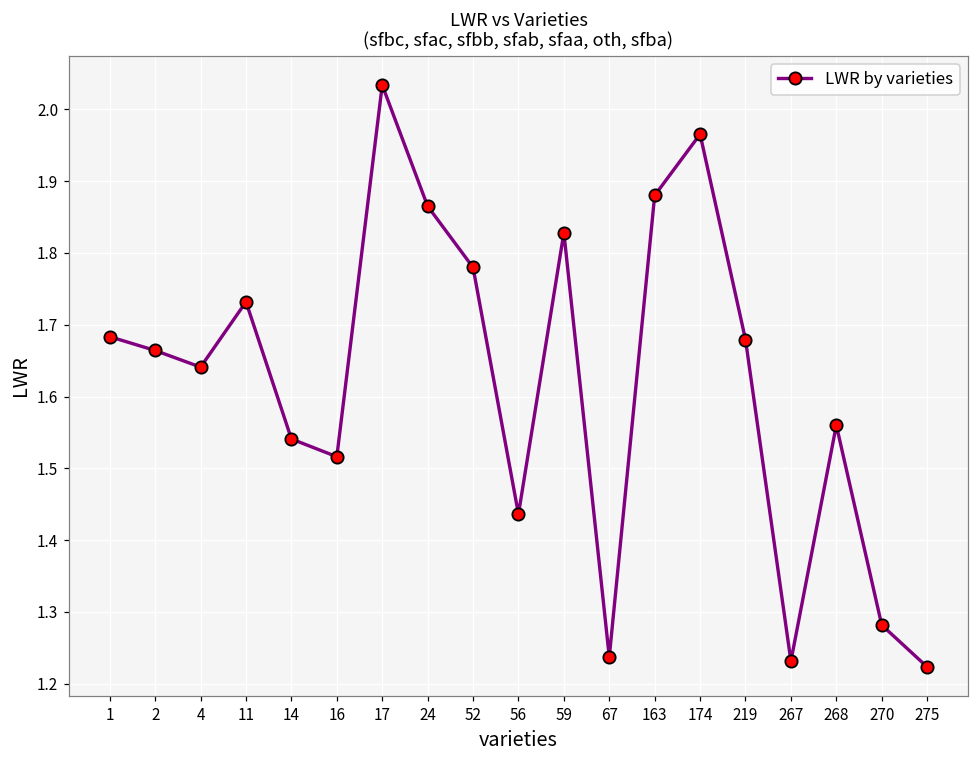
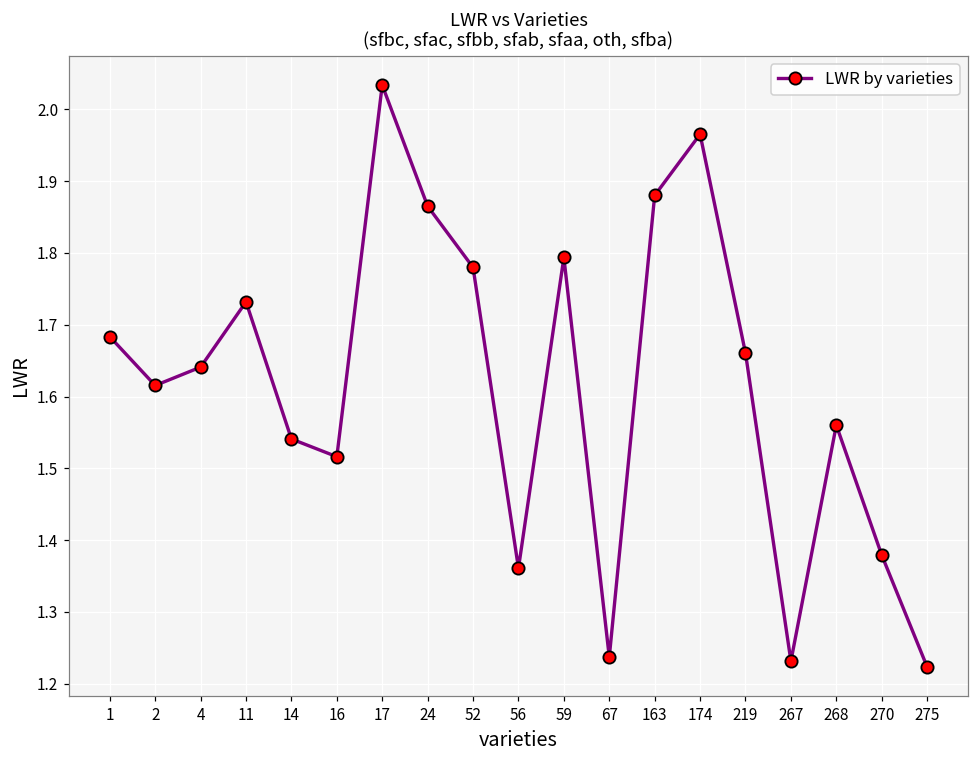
  {
    "1": 1.68,
-   "2": 1.66,
+   "2": 1.62,
    "4": 1.64,
    "11": 1.73,
    "14": 1.54,
    "16": 1.52,
    "17": 2.03,
    "24": 1.87,
    "52": 1.78,
-   "56": 1.44,
-   "59": 1.83,
+   "56": 1.36,
+   "59": 1.79,
    "67": 1.24,
    "163": 1.88,
    "174": 1.97,
-   "219": 1.68,
+   "219": 1.66,
    "267": 1.23,
    "268": 1.56,
-   "270": 1.28,
+   "270": 1.38,
    "275": 1.22
  }
